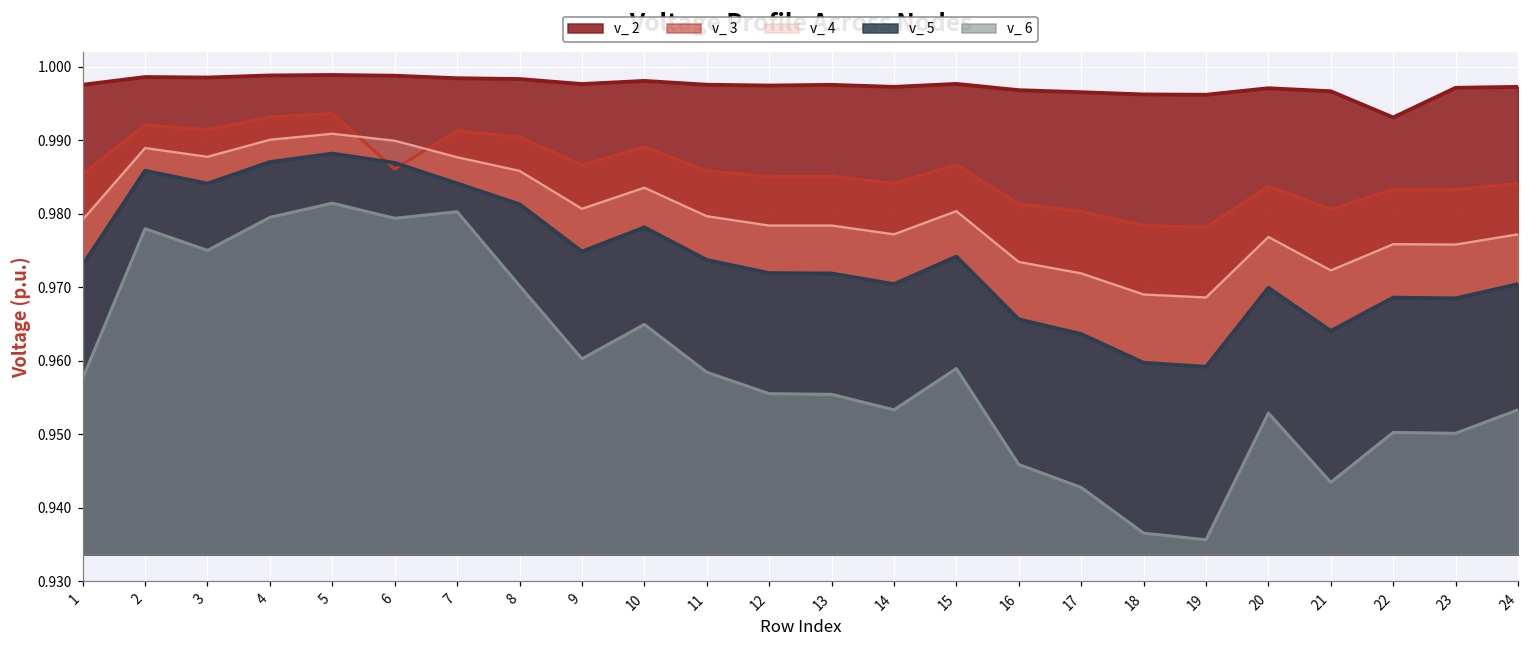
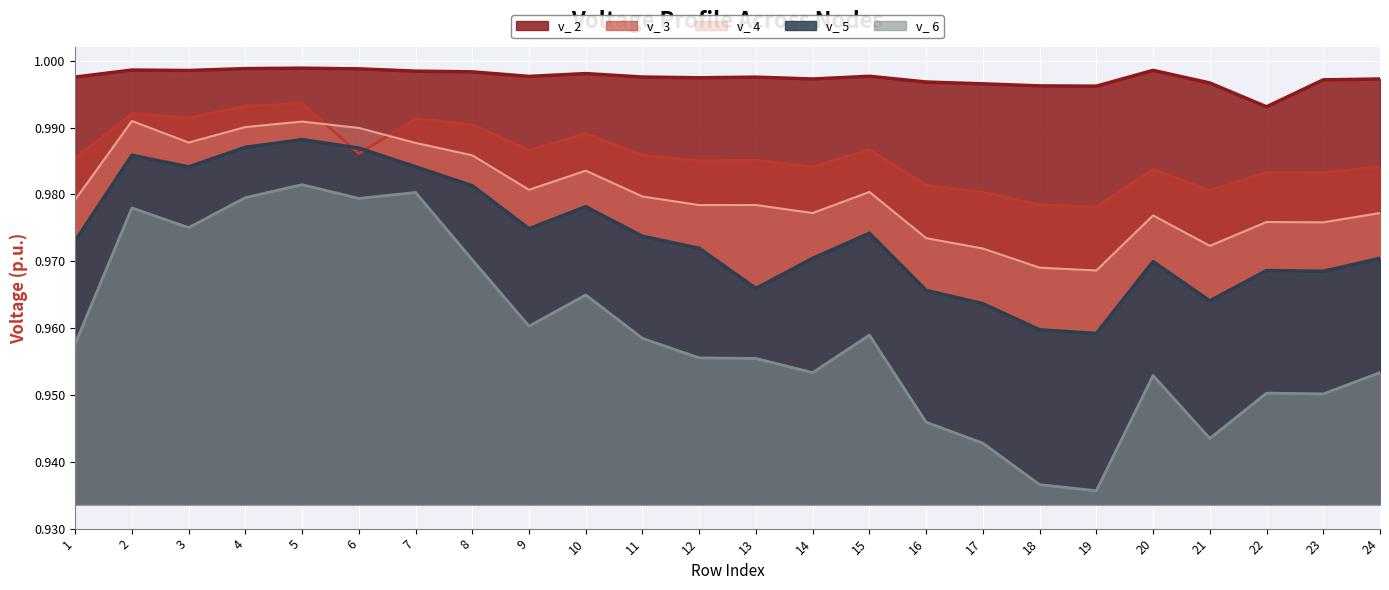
  {
    "v_ 2": {
      "1": 0.998,
      "2": 0.999,
      "3": 0.999,
      "4": 0.999,
      "5": 0.999,
      "6": 0.999,
      "7": 0.998,
      "8": 0.998,
      "9": 0.998,
      "10": 0.998,
      "11": 0.998,
      "12": 0.997,
      "13": 0.998,
      "14": 0.997,
      "15": 0.998,
      "16": 0.997,
      "17": 0.997,
      "18": 0.996,
      "19": 0.996,
-     "20": 0.997,
+     "20": 0.999,
      "21": 0.997,
      "22": 0.993,
      "23": 0.997,
      "24": 0.997
    },
    "v_ 3": {
      "1": 0.985,
      "2": 0.992,
      "3": 0.991,
      "4": 0.993,
      "5": 0.994,
      "6": 0.986,
      "7": 0.991,
      "8": 0.990,
      "9": 0.987,
      "10": 0.989,
      "11": 0.986,
      "12": 0.985,
      "13": 0.985,
      "14": 0.984,
      "15": 0.987,
      "16": 0.981,
      "17": 0.980,
      "18": 0.978,
      "19": 0.978,
      "20": 0.984,
      "21": 0.981,
      "22": 0.983,
      "23": 0.983,
      "24": 0.984
    },
    "v_ 4": {
      "1": 0.979,
-     "2": 0.989,
+     "2": 0.991,
      "3": 0.988,
      "4": 0.990,
      "5": 0.991,
      "6": 0.990,
      "7": 0.988,
      "8": 0.986,
      "9": 0.981,
      "10": 0.984,
      "11": 0.980,
      "12": 0.978,
      "13": 0.978,
      "14": 0.977,
      "15": 0.980,
      "16": 0.973,
      "17": 0.972,
      "18": 0.969,
      "19": 0.969,
      "20": 0.977,
      "21": 0.972,
      "22": 0.976,
      "23": 0.976,
      "24": 0.977
    },
    "v_ 5": {
      "1": 0.973,
      "2": 0.986,
      "3": 0.984,
      "4": 0.987,
      "5": 0.988,
      "6": 0.987,
      "7": 0.984,
      "8": 0.981,
      "9": 0.975,
      "10": 0.978,
      "11": 0.974,
      "12": 0.972,
-     "13": 0.972,
+     "13": 0.966,
      "14": 0.970,
      "15": 0.974,
      "16": 0.966,
      "17": 0.964,
      "18": 0.960,
      "19": 0.959,
      "20": 0.970,
      "21": 0.964,
      "22": 0.969,
      "23": 0.969,
      "24": 0.970
    },
    "v_ 6": {
      "1": 0.958,
      "2": 0.978,
      "3": 0.975,
      "4": 0.980,
      "5": 0.981,
      "6": 0.979,
      "7": 0.980,
      "8": 0.970,
      "9": 0.960,
      "10": 0.965,
      "11": 0.958,
      "12": 0.956,
      "13": 0.955,
      "14": 0.953,
      "15": 0.959,
      "16": 0.946,
      "17": 0.943,
      "18": 0.937,
      "19": 0.936,
      "20": 0.953,
      "21": 0.943,
      "22": 0.950,
      "23": 0.950,
      "24": 0.953
    }
  }
